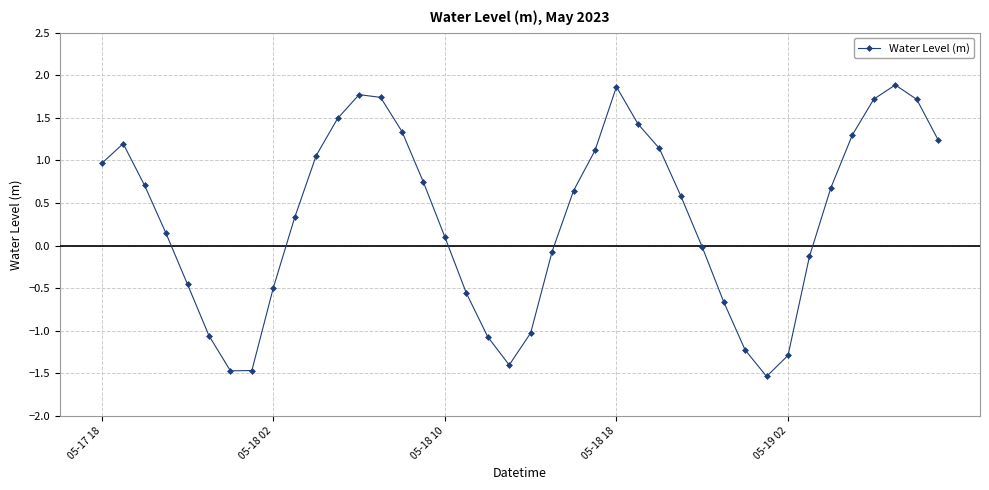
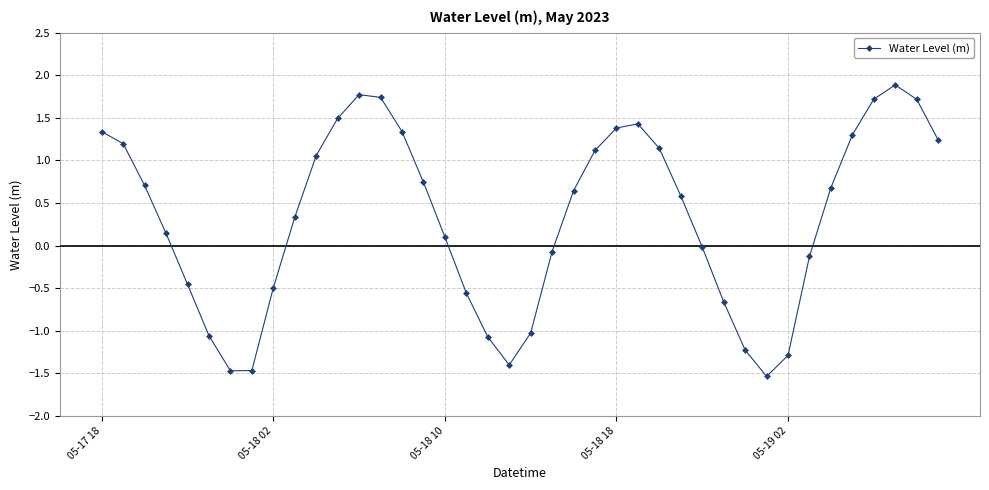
  {
-   "05-17 18": 1.0,
+   "05-17 18": 1.3,
    "05-18 02": -0.5,
    "05-18 10": 0.1,
-   "05-18 18": 1.9,
+   "05-18 18": 1.4,
    "05-19 02": -1.3
  }
